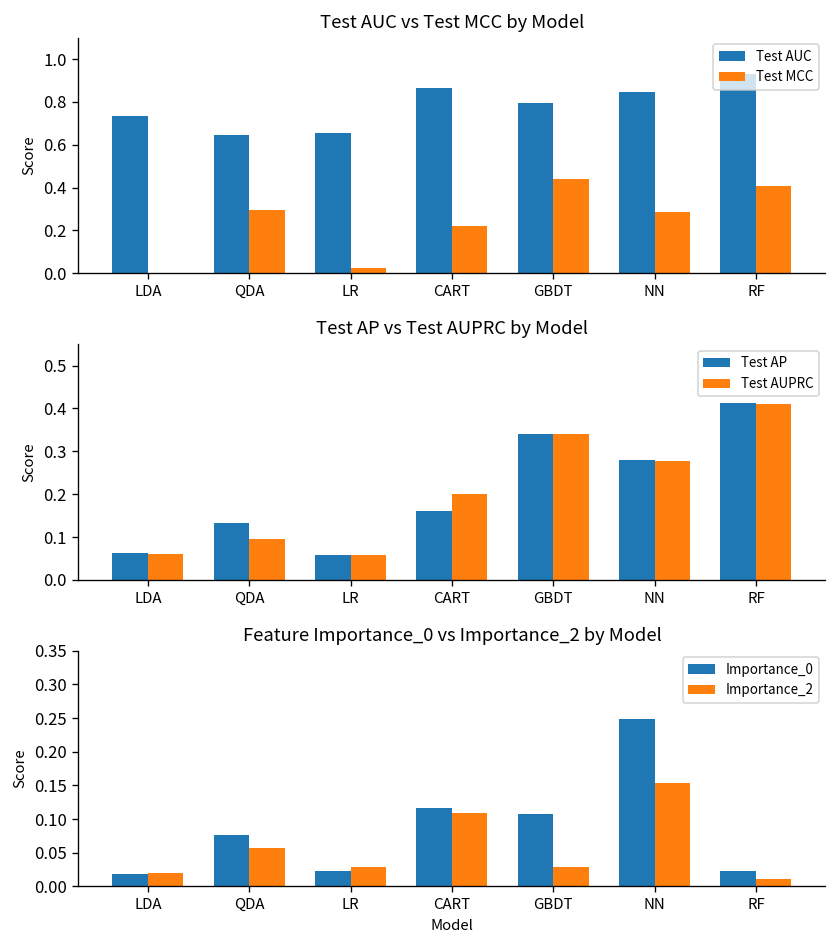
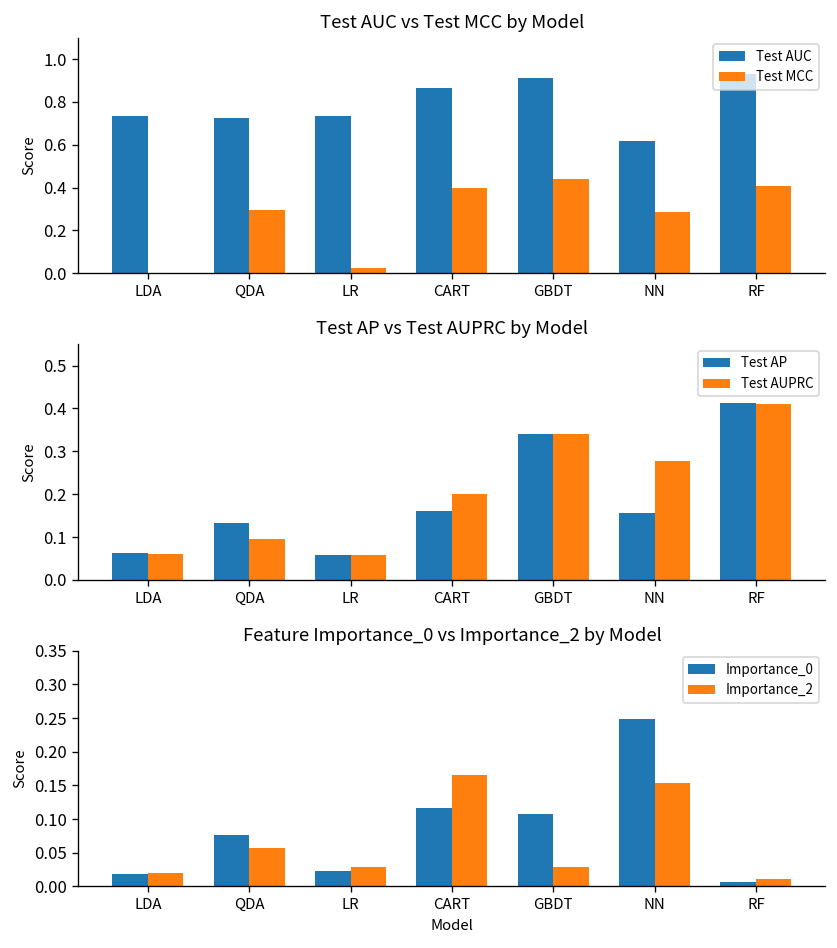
  {
    "Test AUC vs Test MCC by Model": {
      "Test AUC": {
        "LDA": 0.73,
-       "QDA": 0.65,
-       "LR": 0.66,
+       "QDA": 0.73,
+       "LR": 0.73,
        "CART": 0.86,
-       "GBDT": 0.79,
-       "NN": 0.85
+       "GBDT": 0.91,
+       "NN": 0.62
      },
      "Test MCC": {
        "QDA": 0.30,
        "LR": 0.02,
-       "CART": 0.22,
+       "CART": 0.40,
        "GBDT": 0.44,
        "NN": 0.29,
        "RF": 0.41
      }
    },
    "Test AP vs Test AUPRC by Model": {
      "Test AP": {
        "LDA": 0.06,
        "QDA": 0.13,
        "LR": 0.06,
        "CART": 0.16,
        "GBDT": 0.34,
-       "NN": 0.28,
+       "NN": 0.16,
        "RF": 0.41
      },
      "Test AUPRC": {
        "LDA": 0.06,
        "QDA": 0.10,
        "LR": 0.06,
        "CART": 0.20,
        "GBDT": 0.34,
        "NN": 0.28,
        "RF": 0.41
      }
    },
    "Feature Importance_0 vs Importance_2 by Model": {
      "Importance_0": {
        "LDA": 0.02,
        "QDA": 0.08,
        "LR": 0.02,
        "CART": 0.12,
        "GBDT": 0.11,
        "NN": 0.25,
-       "RF": 0.02
+       "RF": 0.01
      },
      "Importance_2": {
        "LDA": 0.02,
        "QDA": 0.06,
        "LR": 0.03,
-       "CART": 0.11,
+       "CART": 0.17,
        "GBDT": 0.03,
        "NN": 0.15,
        "RF": 0.01
      }
    }
  }
